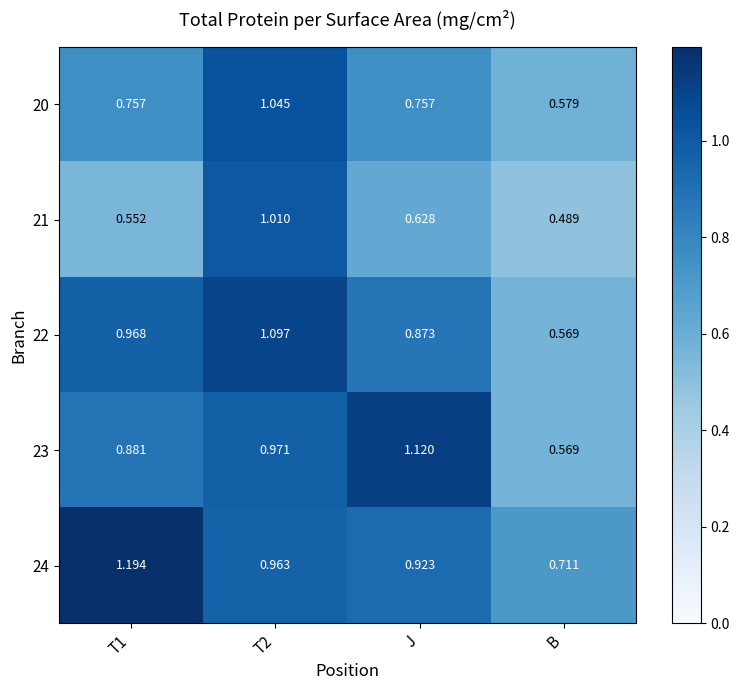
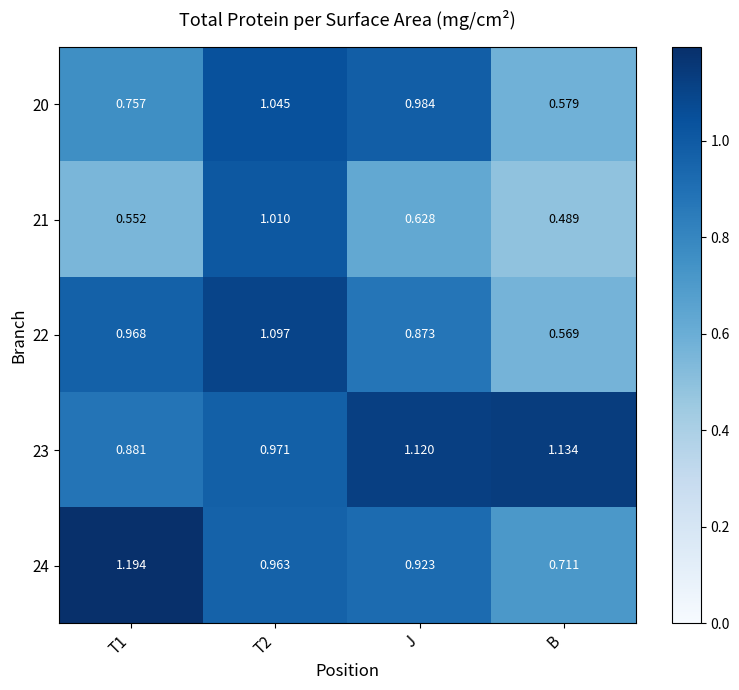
  {
    "20": {
      "T1": 0.757,
      "T2": 1.045,
-     "J": 0.757,
+     "J": 0.984,
      "B": 0.579
    },
    "21": {
      "T1": 0.552,
      "T2": 1.010,
      "J": 0.628,
      "B": 0.489
    },
    "22": {
      "T1": 0.968,
      "T2": 1.097,
      "J": 0.873,
      "B": 0.569
    },
    "23": {
      "T1": 0.881,
      "T2": 0.971,
      "J": 1.120,
-     "B": 0.569
+     "B": 1.134
    },
    "24": {
      "T1": 1.194,
      "T2": 0.963,
      "J": 0.923,
      "B": 0.711
    }
  }
